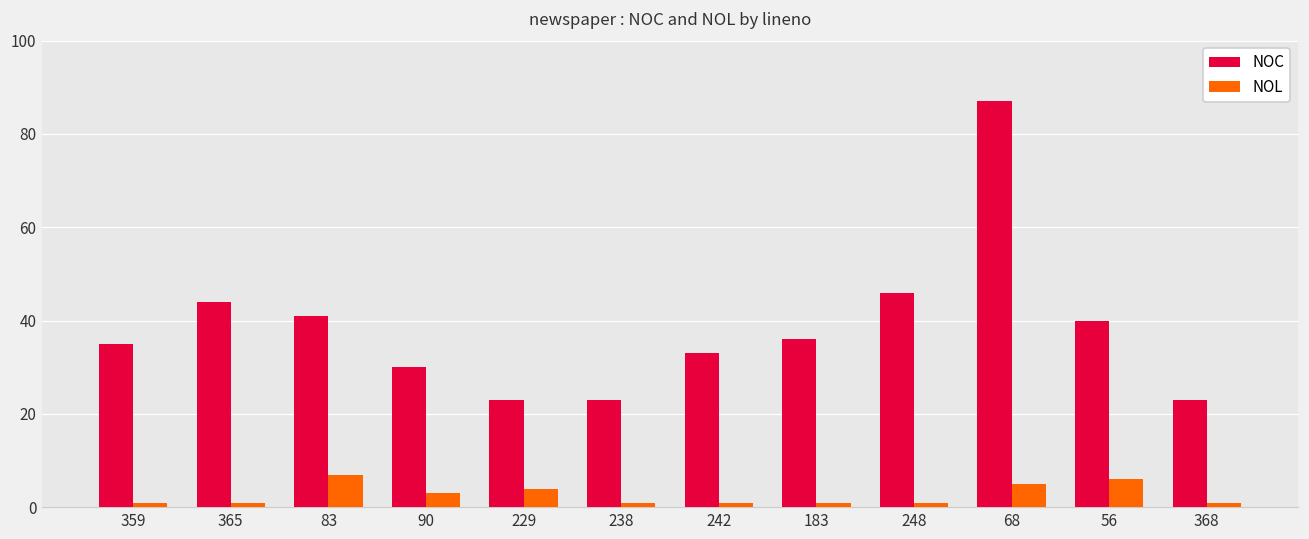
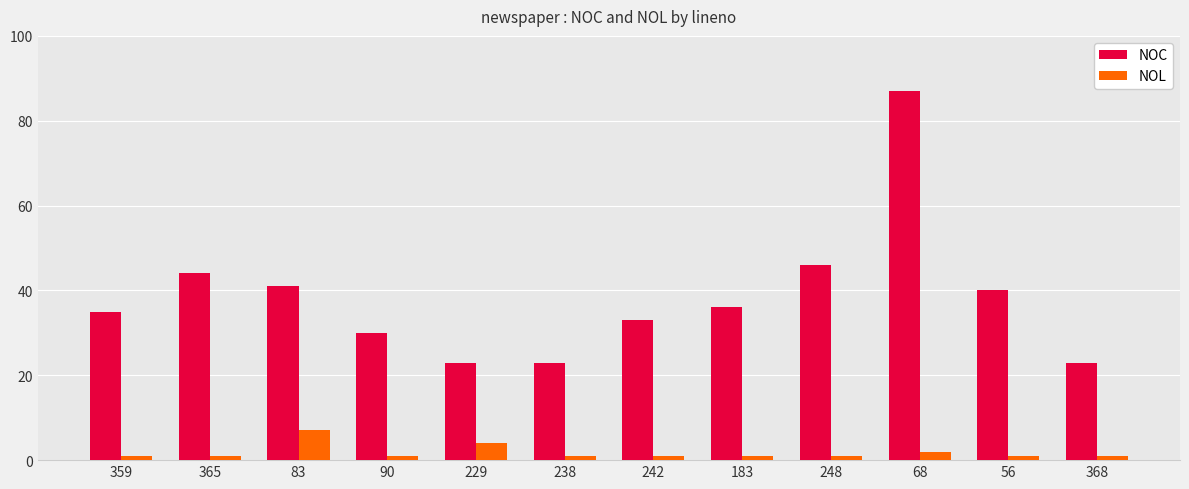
  {
    "NOC": {
      "359": 35,
      "365": 44,
      "83": 41,
      "90": 30,
      "229": 23,
      "238": 23,
      "242": 33,
      "183": 36,
      "248": 46,
      "68": 87,
      "56": 40,
      "368": 23
    },
    "NOL": {
      "359": 1,
      "365": 1,
      "83": 7,
-     "90": 3,
+     "90": 1,
      "229": 4,
      "238": 1,
      "242": 1,
      "183": 1,
      "248": 1,
-     "68": 5,
-     "56": 6,
+     "68": 2,
+     "56": 1,
      "368": 1
    }
  }
